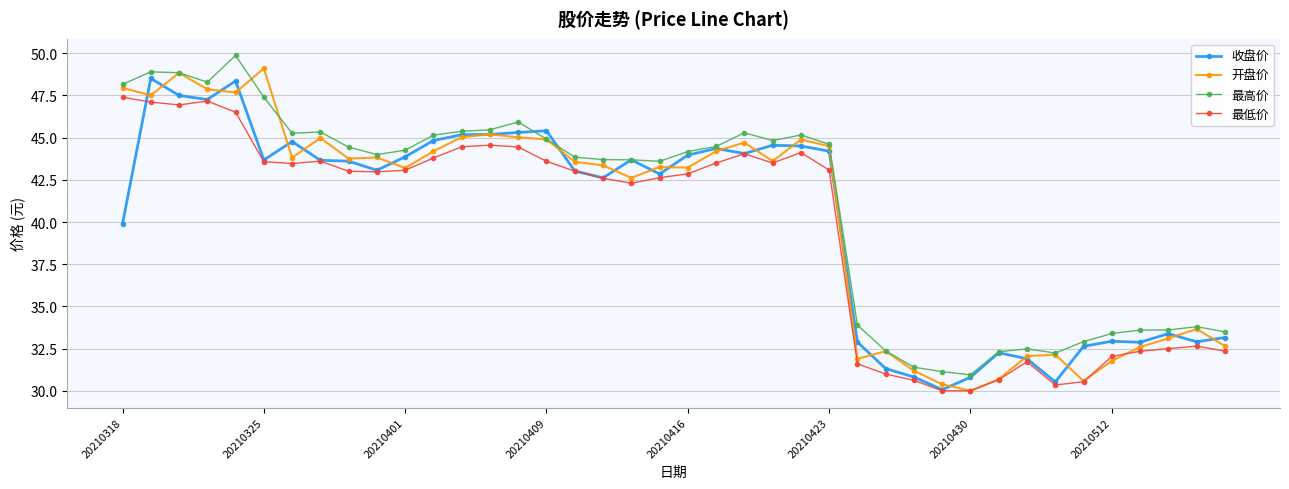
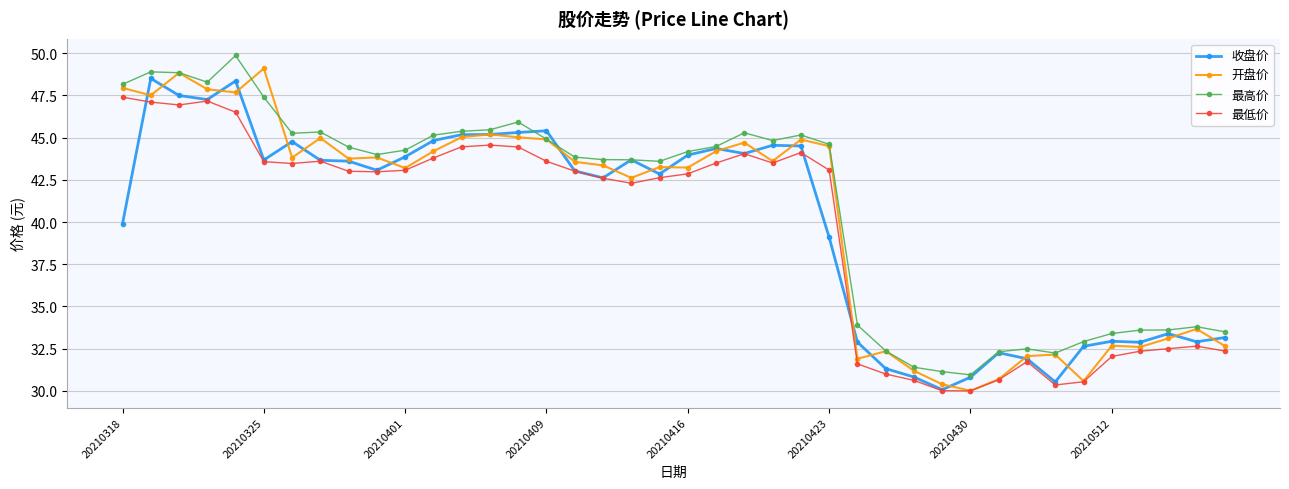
  {
    "收盘价": {
      "20210318": 39.9,
      "20210401": 43.9,
      "20210409": 45.4,
      "20210416": 44.0,
-     "20210423": 44.2,
+     "20210423": 39.1,
      "20210512": 32.9
    },
    "开盘价": {
      "20210318": 48.0,
      "20210325": 49.1,
      "20210416": 43.2,
-     "20210512": 31.8
+     "20210512": 32.7
    },
    "最高价": {
      "20210318": 48.2,
      "20210325": 47.4,
      "20210401": 44.3,
      "20210416": 44.2,
      "20210512": 33.4
    },
    "最低价": {
      "20210318": 47.4,
      "20210409": 43.6,
      "20210416": 42.9,
      "20210423": 43.1,
      "20210512": 32.0
    }
  }
